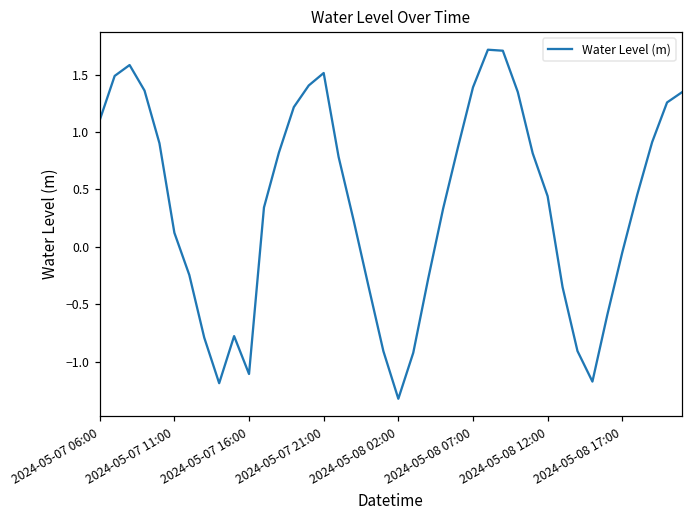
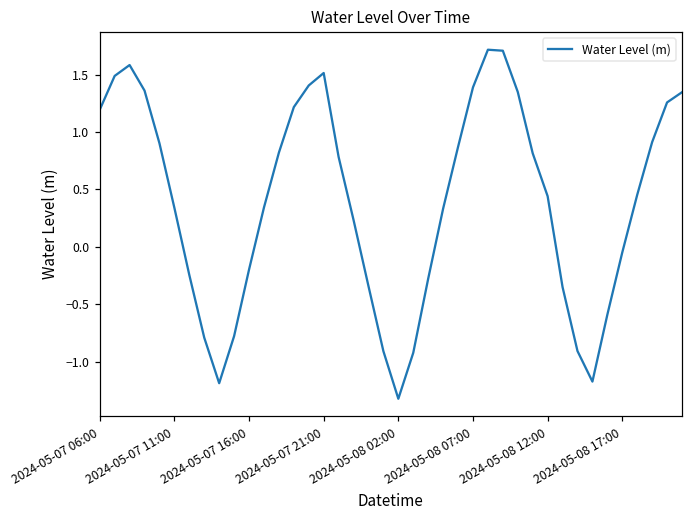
  {
-   "2024-05-07 06:00": 1.10,
-   "2024-05-07 11:00": 0.12,
-   "2024-05-07 16:00": -1.11,
+   "2024-05-07 06:00": 1.19,
+   "2024-05-07 11:00": 0.34,
+   "2024-05-07 16:00": -0.20,
    "2024-05-07 21:00": 1.51,
    "2024-05-08 02:00": -1.32,
    "2024-05-08 07:00": 1.39,
    "2024-05-08 12:00": 0.44,
    "2024-05-08 17:00": -0.05
  }
